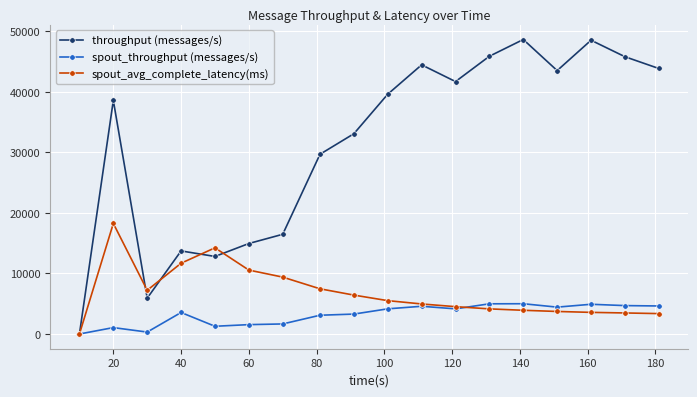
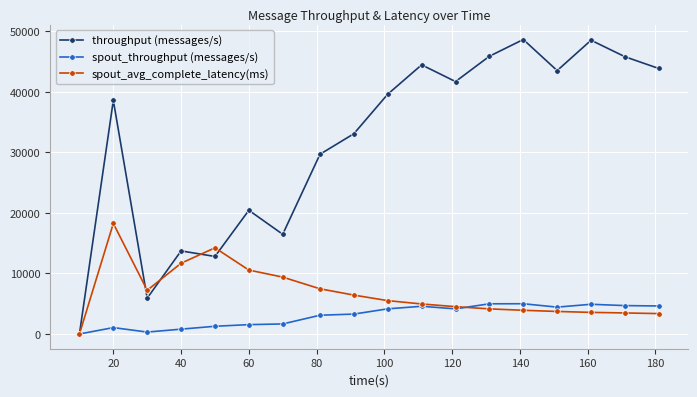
  {
    "throughput (messages/s)": {
      "20": 39000,
      "40": 14000,
-     "60": 15000
+     "60": 20000
    },
    "spout_throughput (messages/s)": {
      "20": 1000,
-     "40": 4000,
+     "40": 1000,
      "60": 2000
    },
    "spout_avg_complete_latency(ms)": {
      "20": 18000,
      "40": 12000,
      "60": 11000
    }
  }
